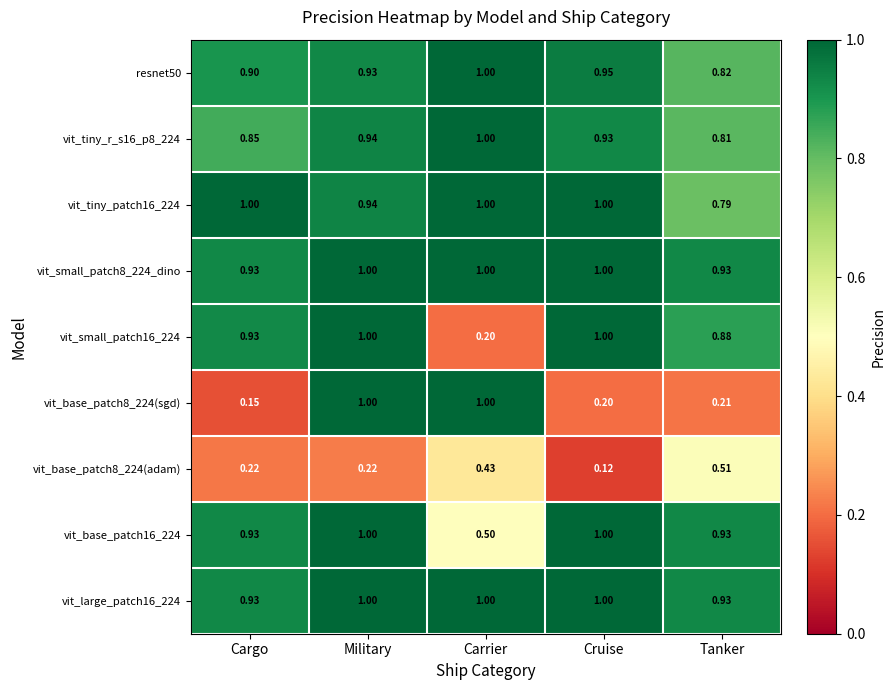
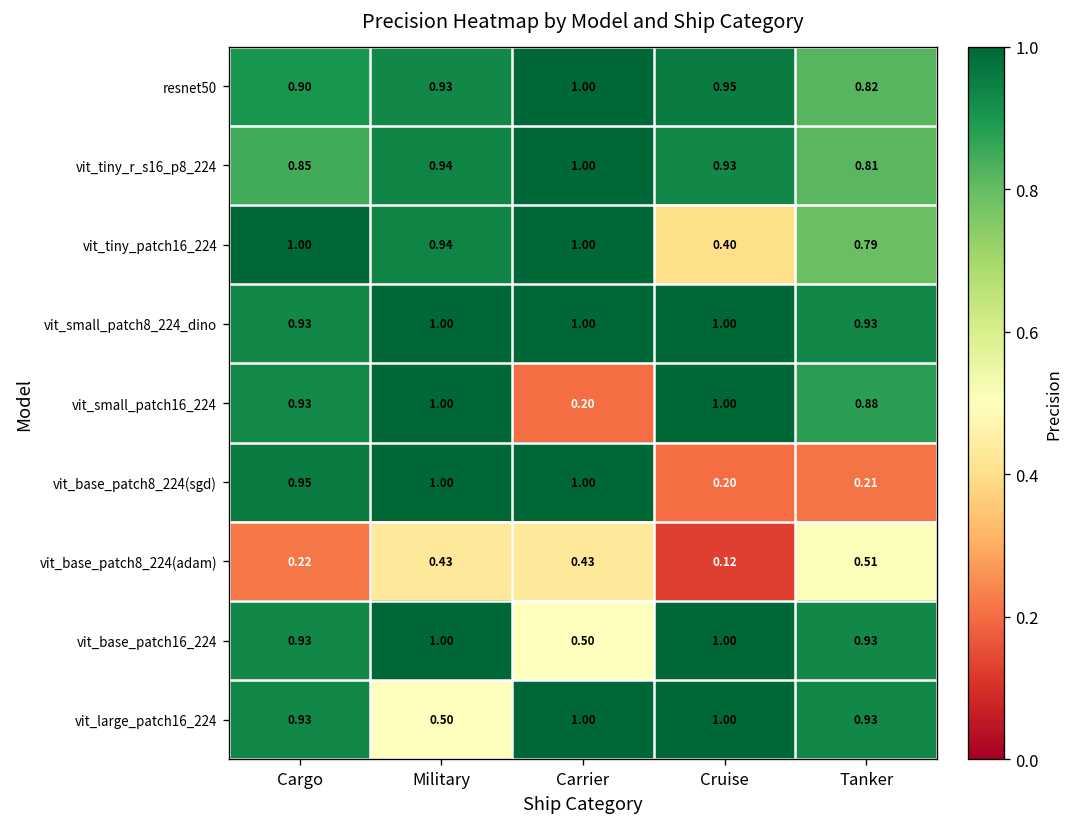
  {
    "resnet50": {
      "Cargo": 0.90,
      "Military": 0.93,
      "Carrier": 1.00,
      "Cruise": 0.95,
      "Tanker": 0.82
    },
    "vit_tiny_r_s16_p8_224": {
      "Cargo": 0.85,
      "Military": 0.94,
      "Carrier": 1.00,
      "Cruise": 0.93,
      "Tanker": 0.81
    },
    "vit_tiny_patch16_224": {
      "Cargo": 1.00,
      "Military": 0.94,
      "Carrier": 1.00,
-     "Cruise": 1.00,
+     "Cruise": 0.40,
      "Tanker": 0.79
    },
    "vit_small_patch8_224_dino": {
      "Cargo": 0.93,
      "Military": 1.00,
      "Carrier": 1.00,
      "Cruise": 1.00,
      "Tanker": 0.93
    },
    "vit_small_patch16_224": {
      "Cargo": 0.93,
      "Military": 1.00,
      "Carrier": 0.20,
      "Cruise": 1.00,
      "Tanker": 0.88
    },
    "vit_base_patch8_224(sgd)": {
-     "Cargo": 0.15,
+     "Cargo": 0.95,
      "Military": 1.00,
      "Carrier": 1.00,
      "Cruise": 0.20,
      "Tanker": 0.21
    },
    "vit_base_patch8_224(adam)": {
      "Cargo": 0.22,
-     "Military": 0.22,
+     "Military": 0.43,
      "Carrier": 0.43,
      "Cruise": 0.12,
      "Tanker": 0.51
    },
    "vit_base_patch16_224": {
      "Cargo": 0.93,
      "Military": 1.00,
      "Carrier": 0.50,
      "Cruise": 1.00,
      "Tanker": 0.93
    },
    "vit_large_patch16_224": {
      "Cargo": 0.93,
-     "Military": 1.00,
+     "Military": 0.50,
      "Carrier": 1.00,
      "Cruise": 1.00,
      "Tanker": 0.93
    }
  }
